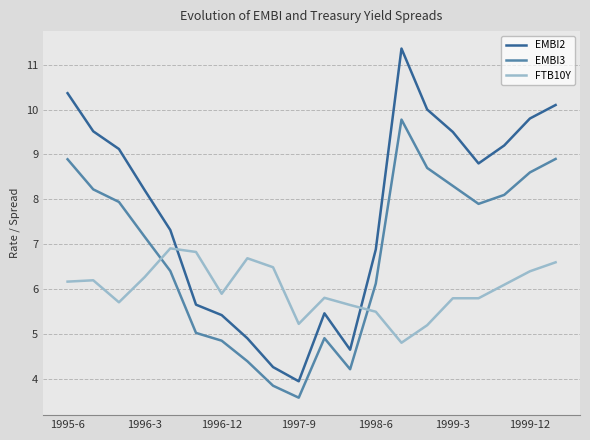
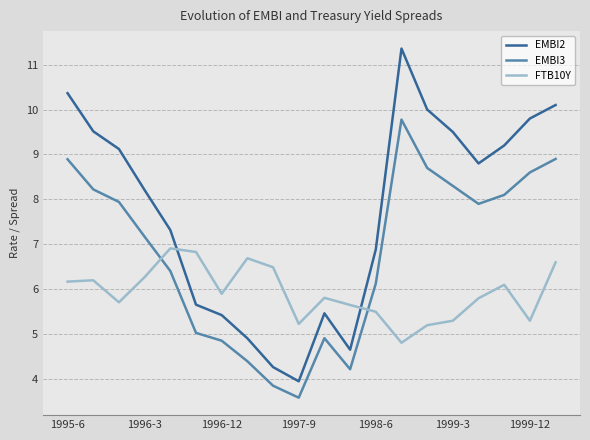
  {
    "FTB10Y": {
      "1995-6": 6.2,
      "1996-3": 6.3,
      "1996-12": 5.9,
      "1997-9": 5.2,
      "1998-6": 5.5,
-     "1999-3": 5.8,
-     "1999-12": 6.4
+     "1999-3": 5.3,
+     "1999-12": 5.3
    }
  }
